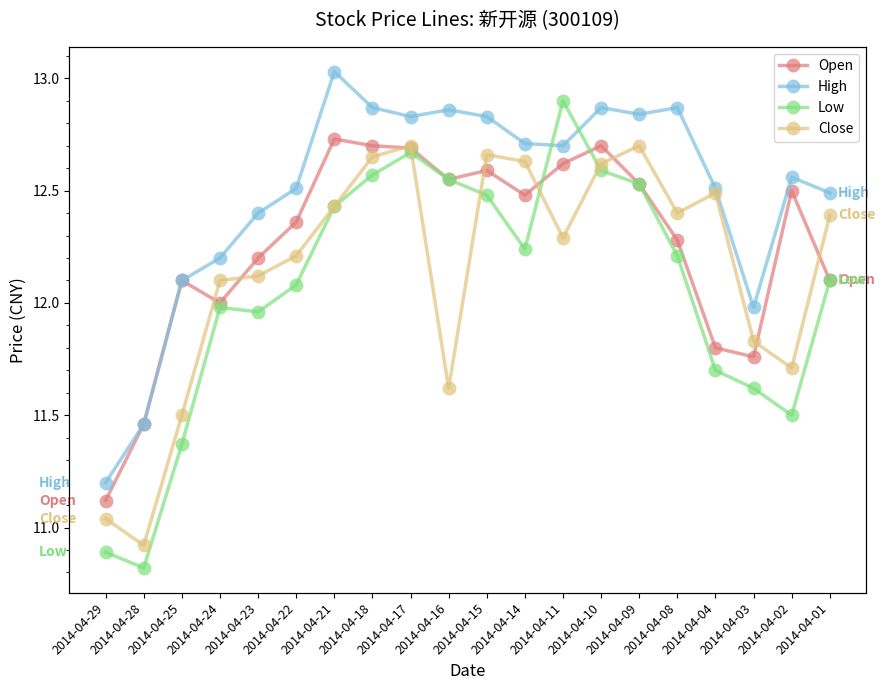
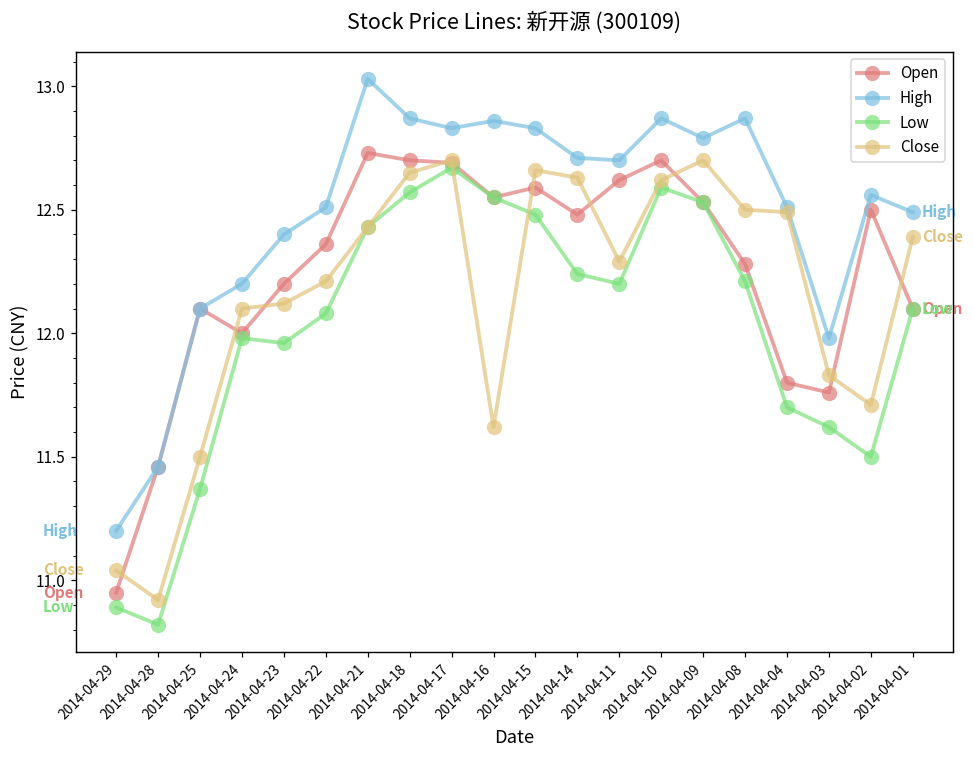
  {
    "Open": {
-     "2014-04-29": 11.12,
+     "2014-04-29": 10.95,
      "2014-04-24": 12.00,
      "2014-04-23": 12.20,
      "2014-04-22": 12.36,
      "2014-04-21": 12.73,
      "2014-04-18": 12.70,
      "2014-04-15": 12.59,
      "2014-04-14": 12.48,
      "2014-04-11": 12.62,
      "2014-04-10": 12.70,
      "2014-04-08": 12.28,
      "2014-04-04": 11.80,
      "2014-04-03": 11.76,
      "2014-04-02": 12.50
    },
    "High": {
      "2014-04-29": 11.20,
      "2014-04-24": 12.20,
      "2014-04-23": 12.40,
      "2014-04-22": 12.51,
      "2014-04-21": 13.03,
      "2014-04-18": 12.87,
      "2014-04-17": 12.83,
      "2014-04-16": 12.86,
      "2014-04-15": 12.83,
      "2014-04-14": 12.71,
      "2014-04-11": 12.70,
      "2014-04-10": 12.87,
-     "2014-04-09": 12.84,
+     "2014-04-09": 12.79,
      "2014-04-08": 12.87,
      "2014-04-04": 12.51,
      "2014-04-03": 11.98,
      "2014-04-02": 12.56,
      "2014-04-01": 12.49
    },
    "Low": {
      "2014-04-29": 10.9,
      "2014-04-28": 10.82,
      "2014-04-25": 11.37,
      "2014-04-24": 11.98,
      "2014-04-23": 11.96,
      "2014-04-22": 12.08,
      "2014-04-18": 12.57,
      "2014-04-17": 12.67,
      "2014-04-15": 12.48,
      "2014-04-14": 12.24,
-     "2014-04-11": 12.9,
+     "2014-04-11": 12.2,
      "2014-04-10": 12.6,
      "2014-04-08": 12.2,
      "2014-04-04": 11.7,
      "2014-04-03": 11.62,
      "2014-04-02": 11.5
    },
    "Close": {
      "2014-04-29": 11.04,
      "2014-04-28": 10.92,
      "2014-04-25": 11.5,
      "2014-04-24": 12.1,
      "2014-04-23": 12.12,
      "2014-04-22": 12.2,
      "2014-04-18": 12.65,
      "2014-04-16": 11.62,
      "2014-04-15": 12.66,
      "2014-04-14": 12.63,
      "2014-04-11": 12.3,
      "2014-04-10": 12.62,
      "2014-04-09": 12.7,
-     "2014-04-08": 12.4,
+     "2014-04-08": 12.5,
      "2014-04-04": 12.5,
      "2014-04-03": 11.83,
      "2014-04-02": 11.7,
      "2014-04-01": 12.4
    }
  }
